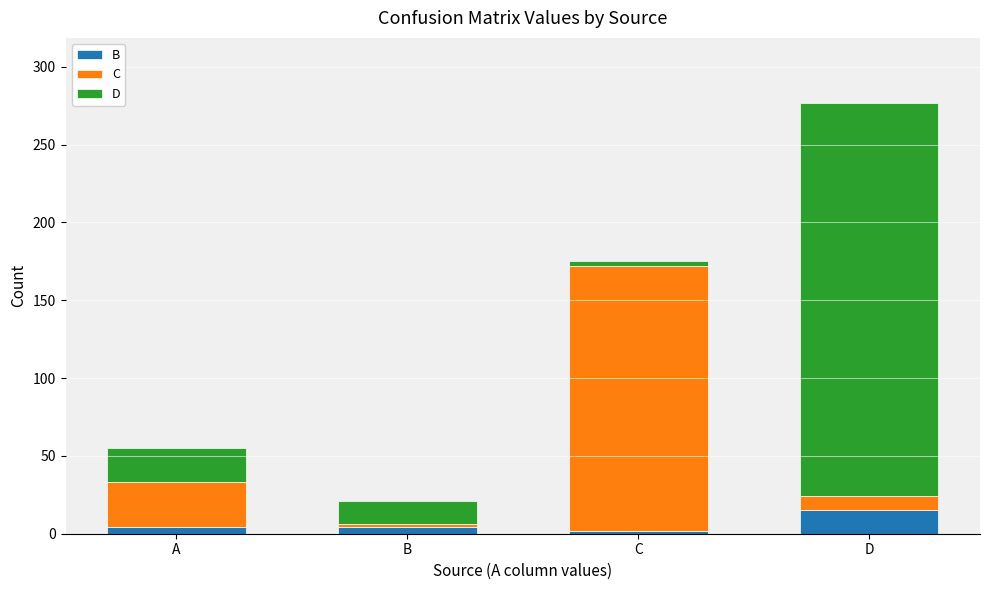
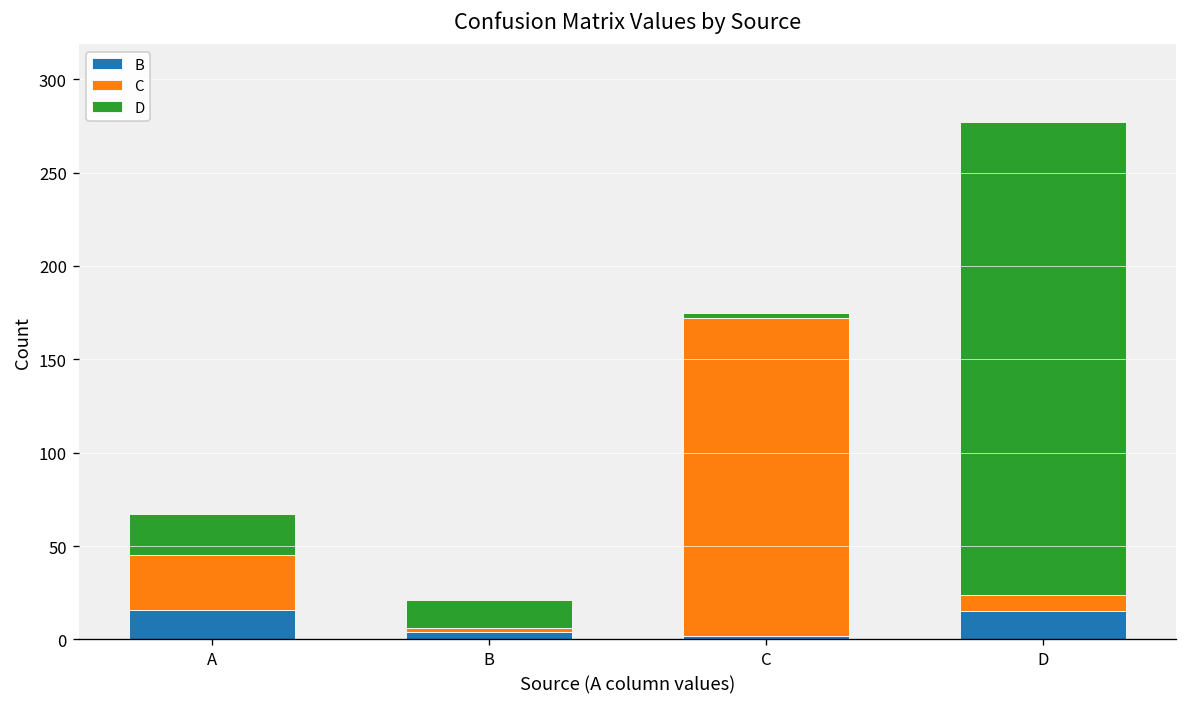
  {
    "B": {
-     "A": 4,
+     "A": 16,
      "B": 4,
      "C": 2,
      "D": 15
    },
    "C": {
      "A": 29,
      "B": 2,
      "C": 170,
      "D": 9
    },
    "D": {
      "A": 22,
      "B": 15,
      "C": 3,
      "D": 253
    }
  }
